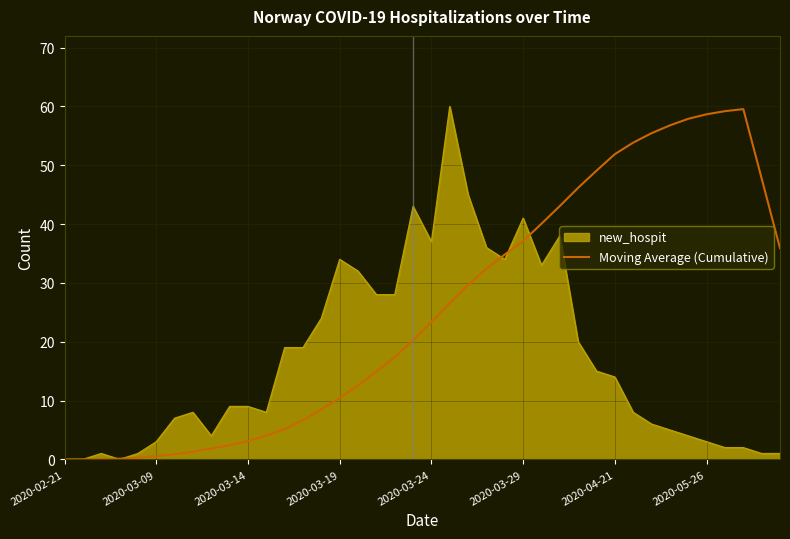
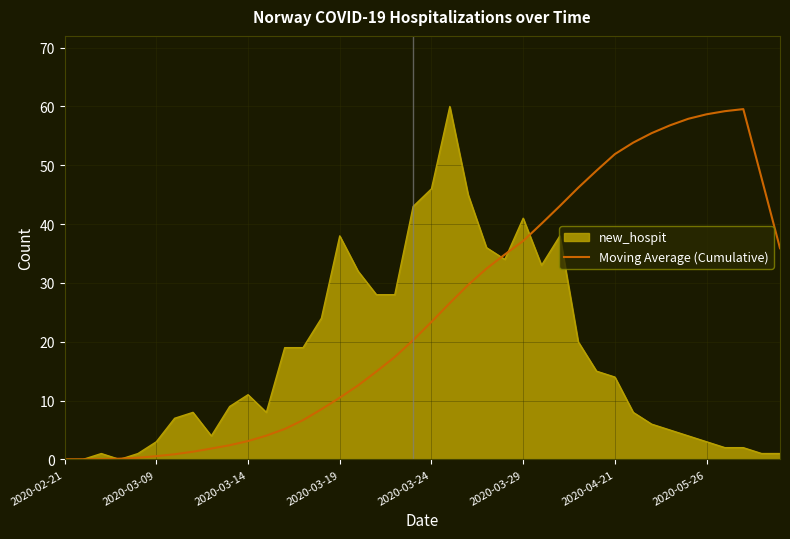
  {
    "new_hospit": {
      "2020-03-09": 3,
-     "2020-03-14": 9,
-     "2020-03-19": 34,
-     "2020-03-24": 37,
+     "2020-03-14": 11,
+     "2020-03-19": 38,
+     "2020-03-24": 46,
      "2020-03-29": 41,
      "2020-04-21": 14,
      "2020-05-26": 3
    },
    "Moving Average (Cumulative)": {
      "2020-03-09": 1,
      "2020-03-14": 3,
      "2020-03-19": 10,
      "2020-03-24": 23,
      "2020-03-29": 37,
      "2020-04-21": 52,
      "2020-05-26": 59
    }
  }
